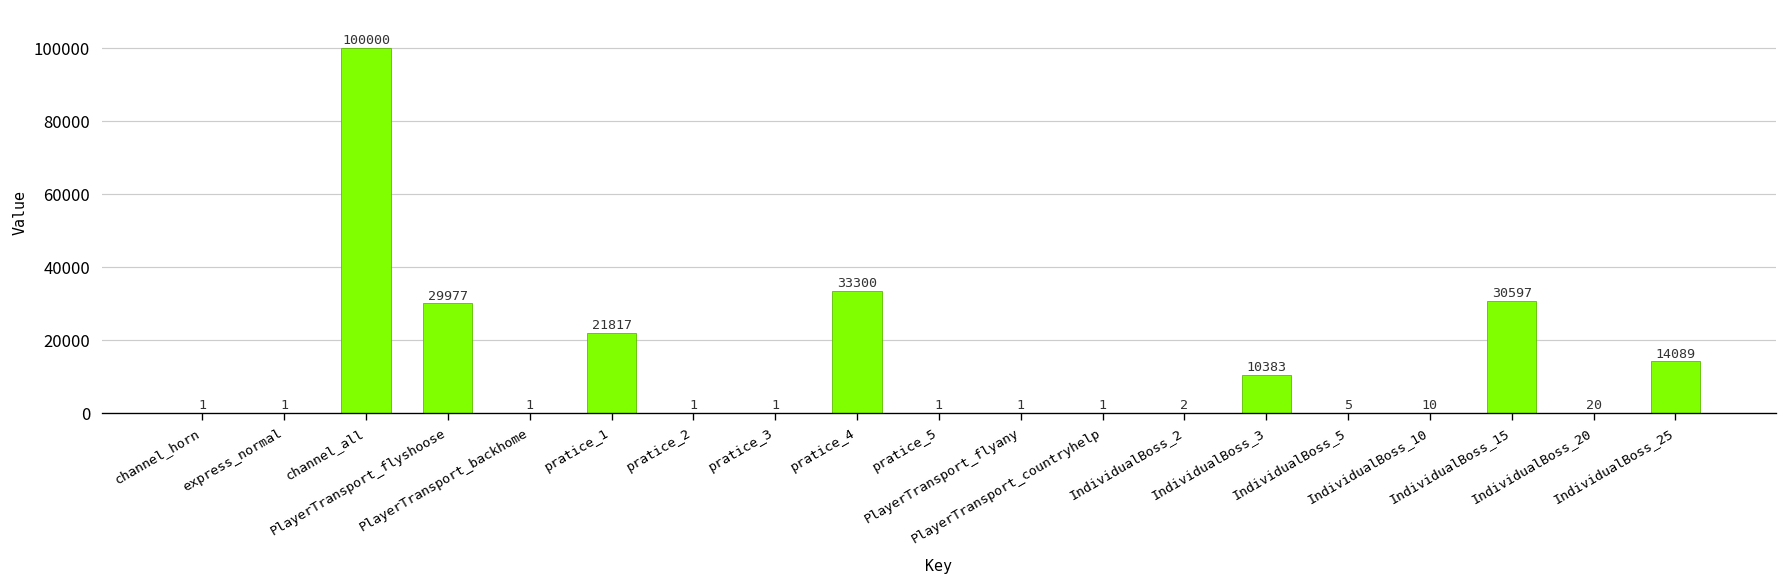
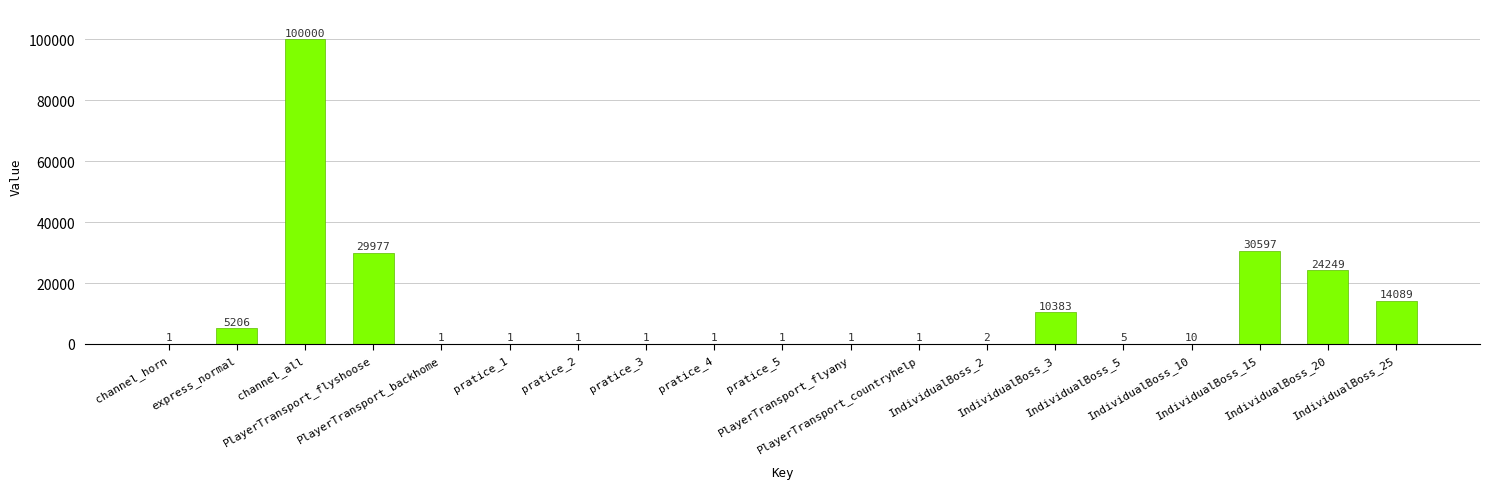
  {
    "channel_horn": 1,
-   "express_normal": 1,
+   "express_normal": 5206,
    "channel_all": 100000,
    "PlayerTransport_flyshoose": 29977,
    "PlayerTransport_backhome": 1,
-   "pratice_1": 21817,
+   "pratice_1": 1,
    "pratice_2": 1,
    "pratice_3": 1,
-   "pratice_4": 33300,
+   "pratice_4": 1,
    "pratice_5": 1,
    "PlayerTransport_flyany": 1,
    "PlayerTransport_countryhelp": 1,
    "IndividualBoss_2": 2,
    "IndividualBoss_3": 10383,
    "IndividualBoss_5": 5,
    "IndividualBoss_10": 10,
    "IndividualBoss_15": 30597,
-   "IndividualBoss_20": 20,
+   "IndividualBoss_20": 24249,
    "IndividualBoss_25": 14089
  }
